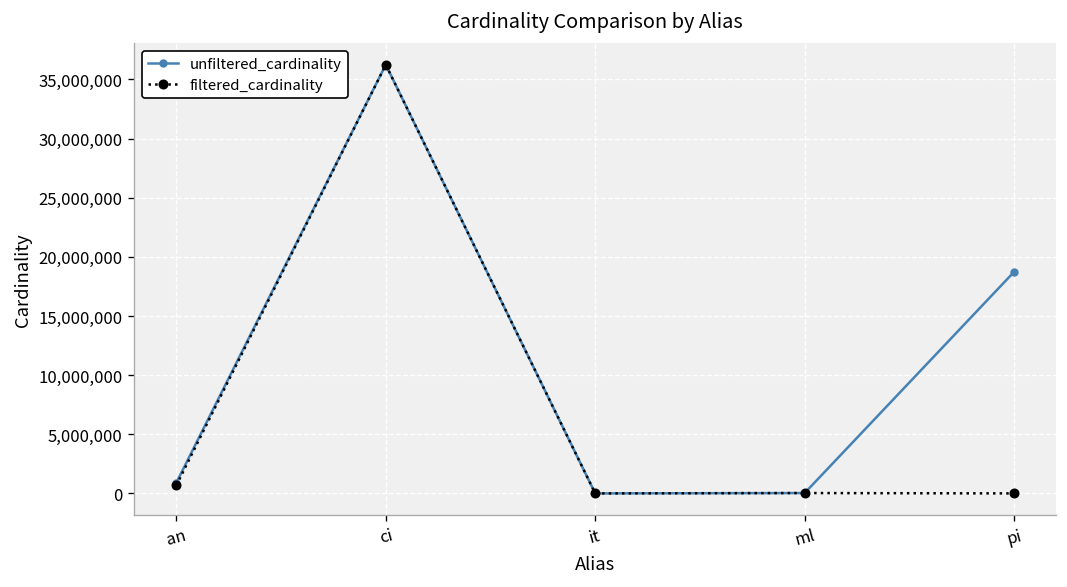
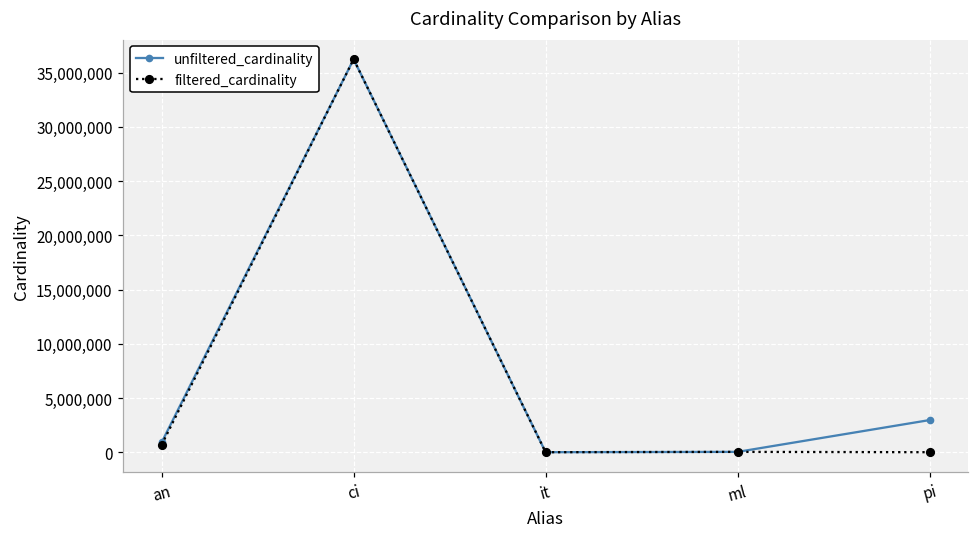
  {
    "unfiltered_cardinality": {
-     "pi": "19,000,000"
+     "pi": "3,000,000"
    },
    "filtered_cardinality": {
      "pi": "0"
    }
  }
